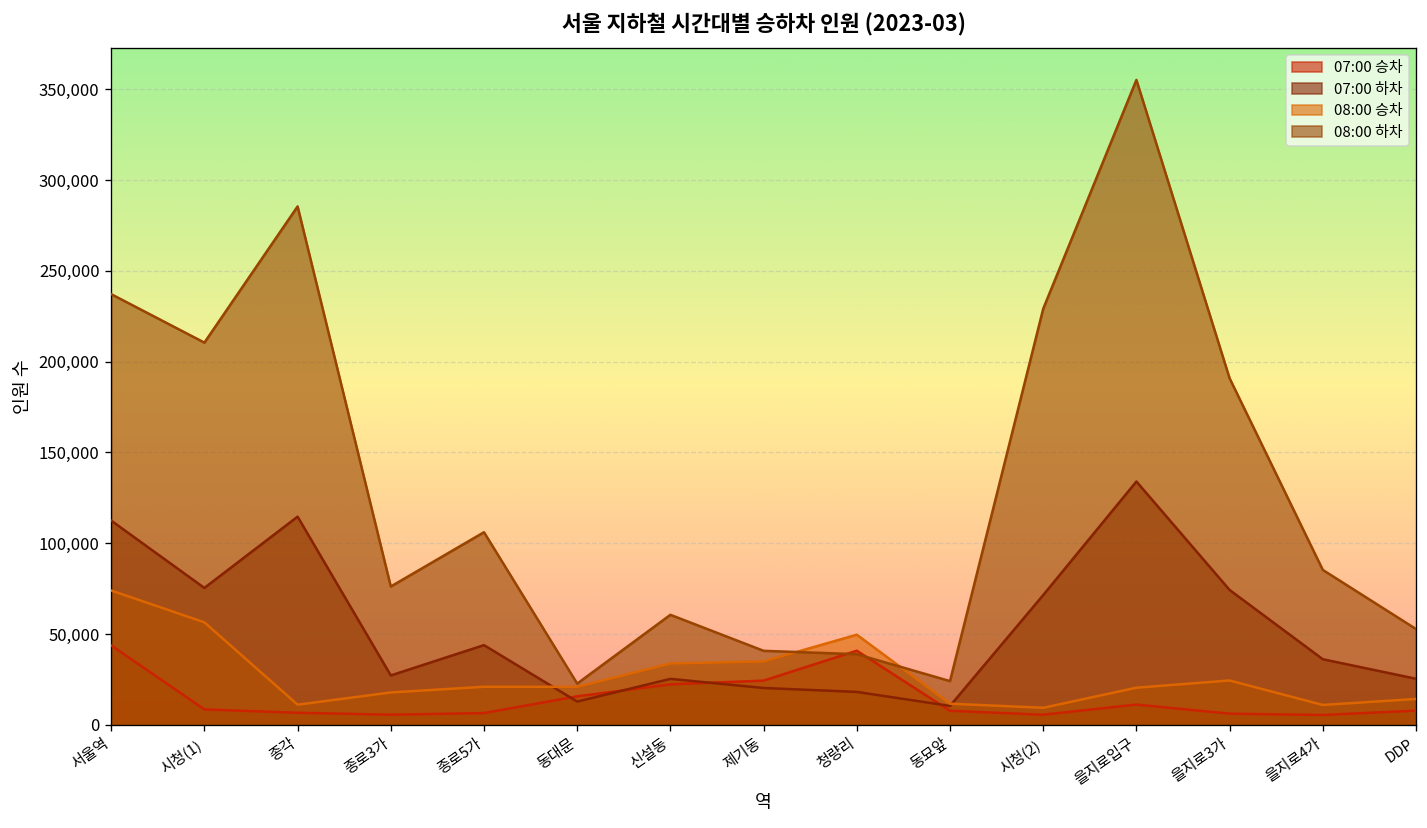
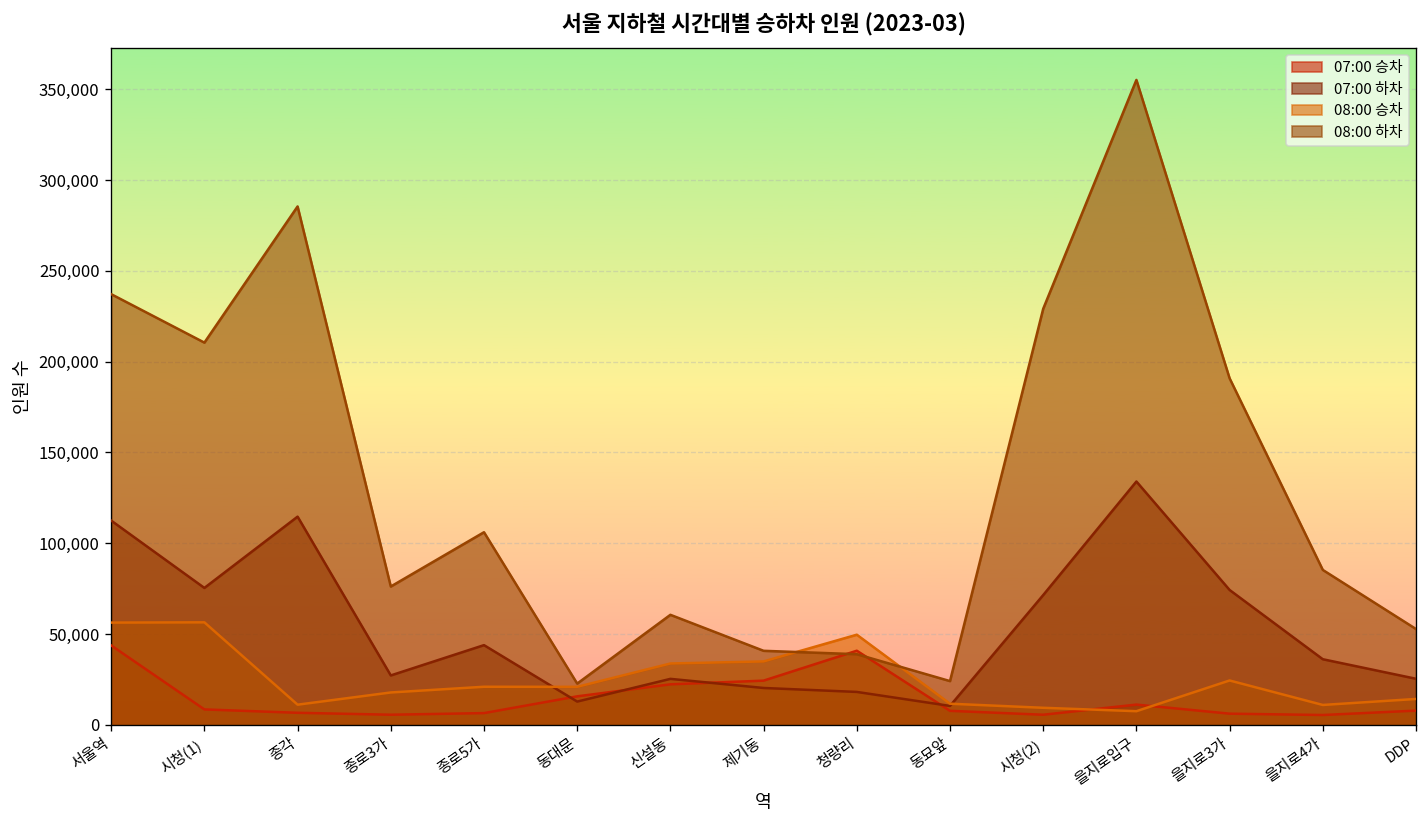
  {
    "08:00 승차": {
-     "서울역": "74,000",
+     "서울역": "56,000",
      "시청(1)": "56,000",
      "종각": "11,000",
      "종로3가": "18,000",
      "종로5가": "21,000",
      "동대문": "21,000",
      "신설동": "34,000",
      "제기동": "35,000",
      "청량리": "50,000",
      "시청(2)": "9,000",
-     "을지로입구": "20,000",
+     "을지로입구": "8,000",
      "을지로3가": "24,000",
      "을지로4가": "11,000",
      "DDP": "14,000"
    }
  }
